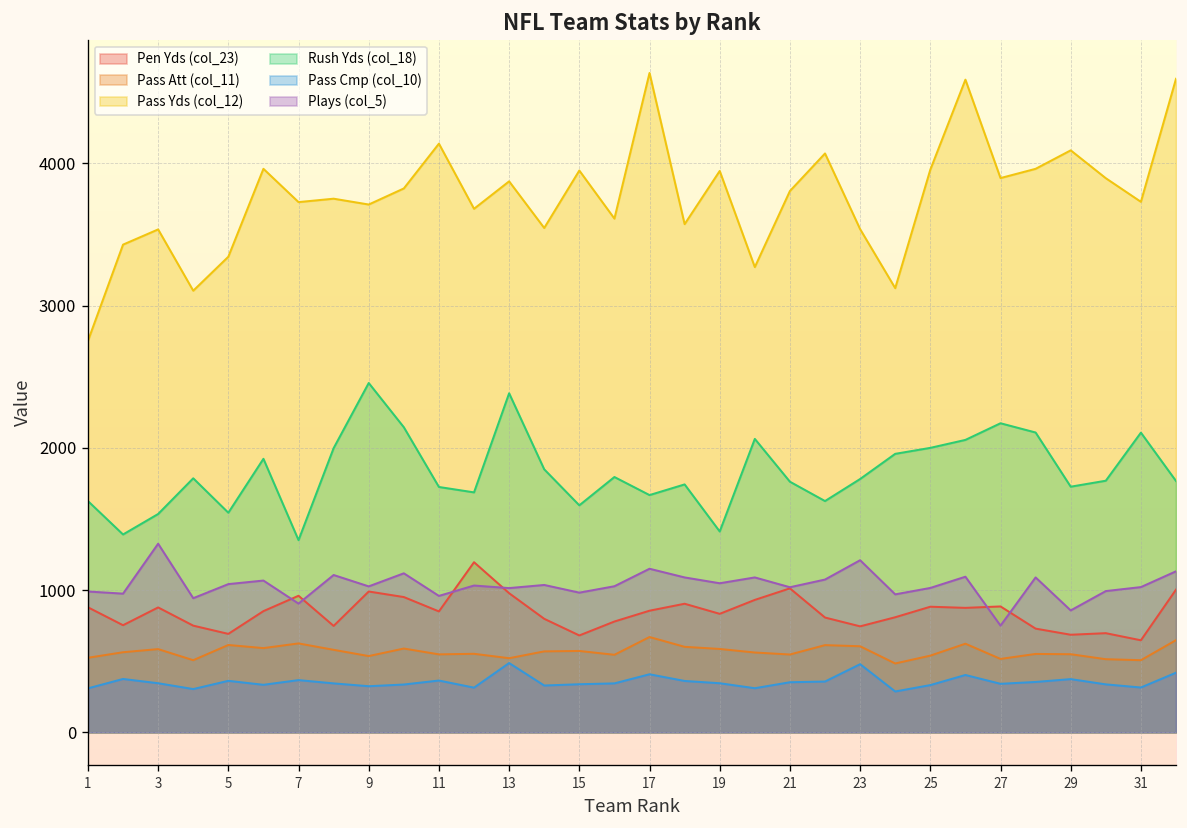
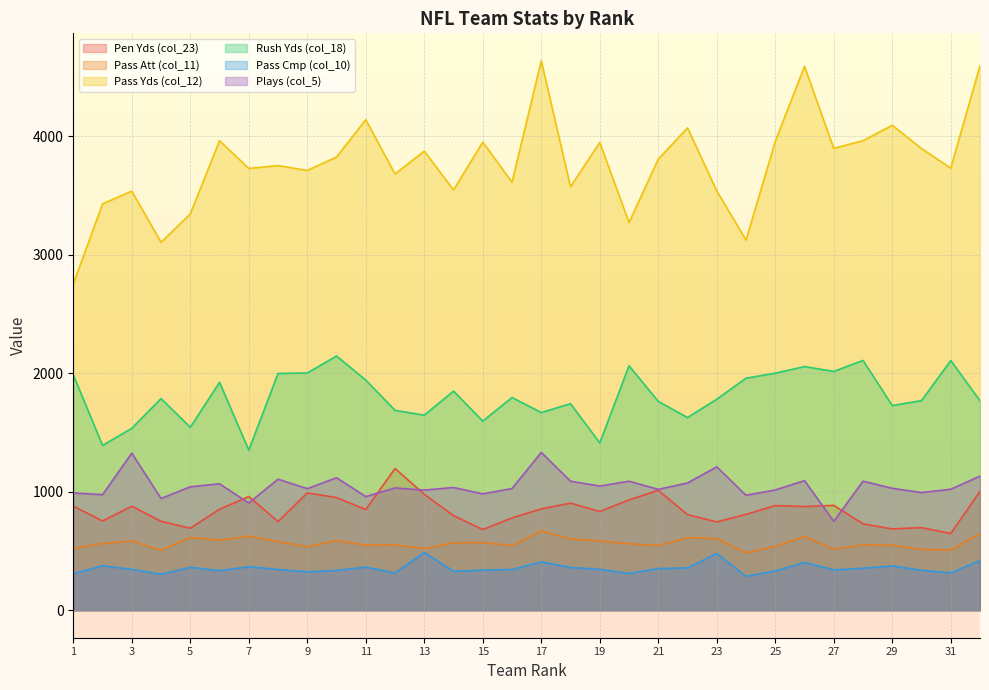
  {
    "Rush Yds (col_18)": {
-     "1": 1630,
+     "1": 1990,
      "3": 1540,
      "5": 1540,
      "7": 1350,
-     "9": 2460,
-     "11": 1730,
-     "13": 2380,
+     "9": 2000,
+     "11": 1940,
+     "13": 1650,
      "15": 1600,
      "17": 1670,
      "19": 1410,
      "21": 1760,
      "23": 1780,
      "25": 2000,
-     "27": 2170,
+     "27": 2020,
      "29": 1730,
      "31": 2110
    },
    "Pass Cmp (col_10)": {
      "1": 310,
      "3": 350,
      "5": 360,
      "7": 370,
      "9": 320,
      "11": 360,
      "13": 490,
      "15": 340,
      "17": 410,
      "19": 350,
      "21": 350,
      "23": 480,
      "25": 330,
      "27": 340,
      "29": 370,
      "31": 320
    },
    "Plays (col_5)": {
      "1": 990,
      "3": 1330,
      "5": 1040,
      "7": 910,
      "9": 1030,
      "11": 960,
      "13": 1010,
      "15": 980,
-     "17": 1150,
+     "17": 1330,
      "19": 1050,
      "23": 1210,
      "25": 1020,
      "27": 750,
-     "29": 860,
+     "29": 1030,
      "31": 1020
    }
  }
